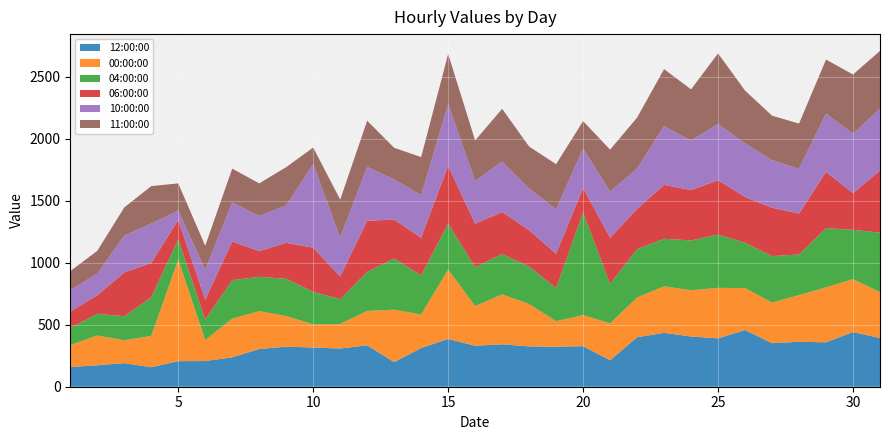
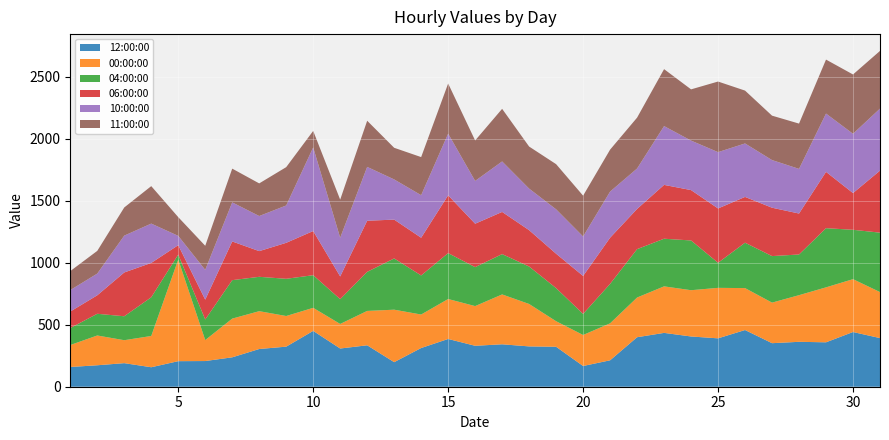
  {
    "12:00:00": {
      "5": 210,
-     "10": 320,
+     "10": 450,
      "15": 390,
-     "20": 330,
+     "20": 170,
      "25": 390,
      "30": 440
    },
    "00:00:00": {
      "5": 820,
      "10": 190,
-     "15": 560,
+     "15": 320,
      "20": 250,
      "25": 410,
      "30": 430
    },
    "04:00:00": {
-     "5": 160,
+     "5": 40,
      "10": 260,
      "15": 370,
-     "20": 830,
-     "25": 430,
+     "20": 170,
+     "25": 200,
      "30": 400
    },
    "06:00:00": {
-     "5": 160,
+     "5": 80,
      "10": 360,
      "15": 470,
-     "20": 200,
+     "20": 310,
      "25": 440,
      "30": 300
    },
    "10:00:00": {
      "5": 80,
      "10": 670,
      "15": 500,
      "20": 320,
      "25": 450,
      "30": 480
    },
    "11:00:00": {
-     "5": 220,
+     "5": 150,
      "10": 130,
      "15": 400,
-     "20": 220,
+     "20": 330,
      "25": 570,
      "30": 480
    }
  }
